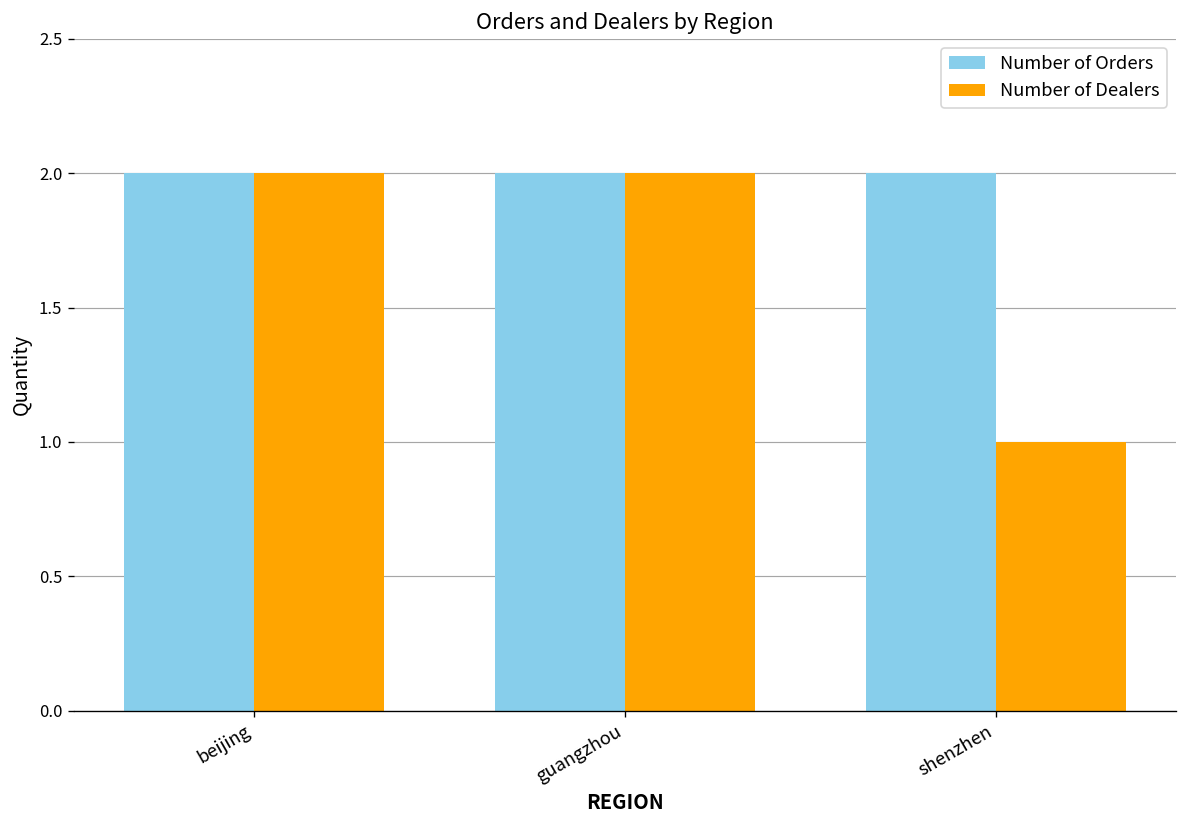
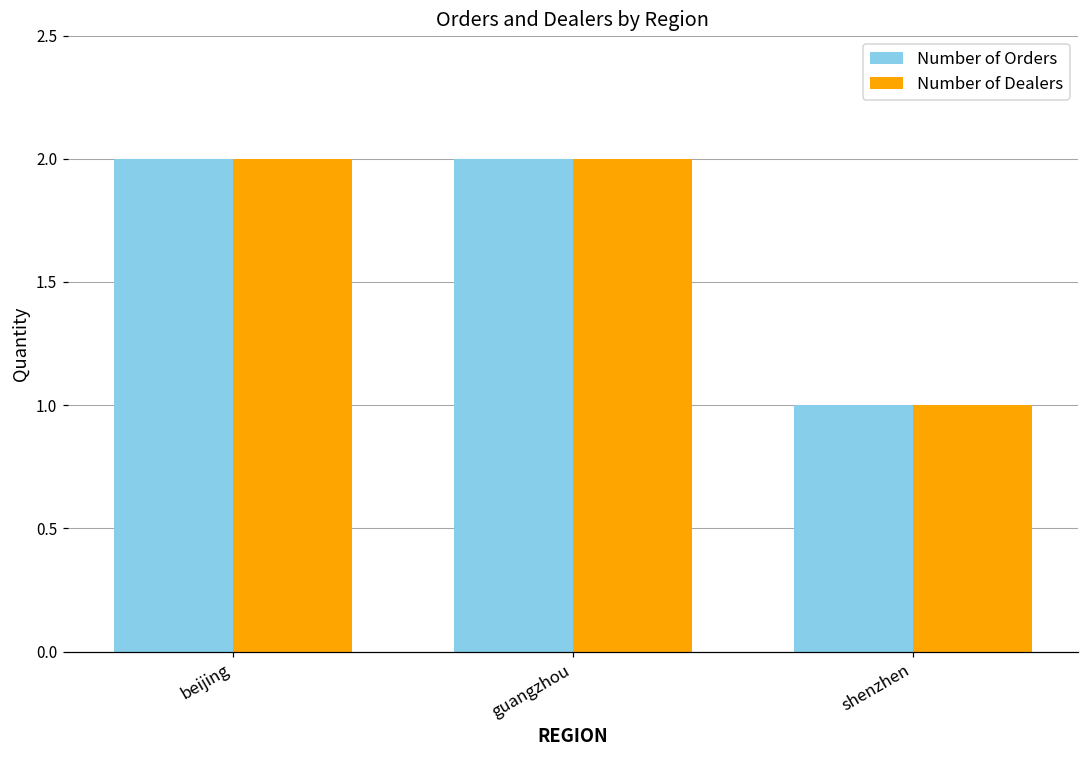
  {
    "Number of Orders": {
      "beijing": 2,
      "guangzhou": 2,
-     "shenzhen": 2
+     "shenzhen": 1
    },
    "Number of Dealers": {
      "beijing": 2,
      "guangzhou": 2,
      "shenzhen": 1
    }
  }
